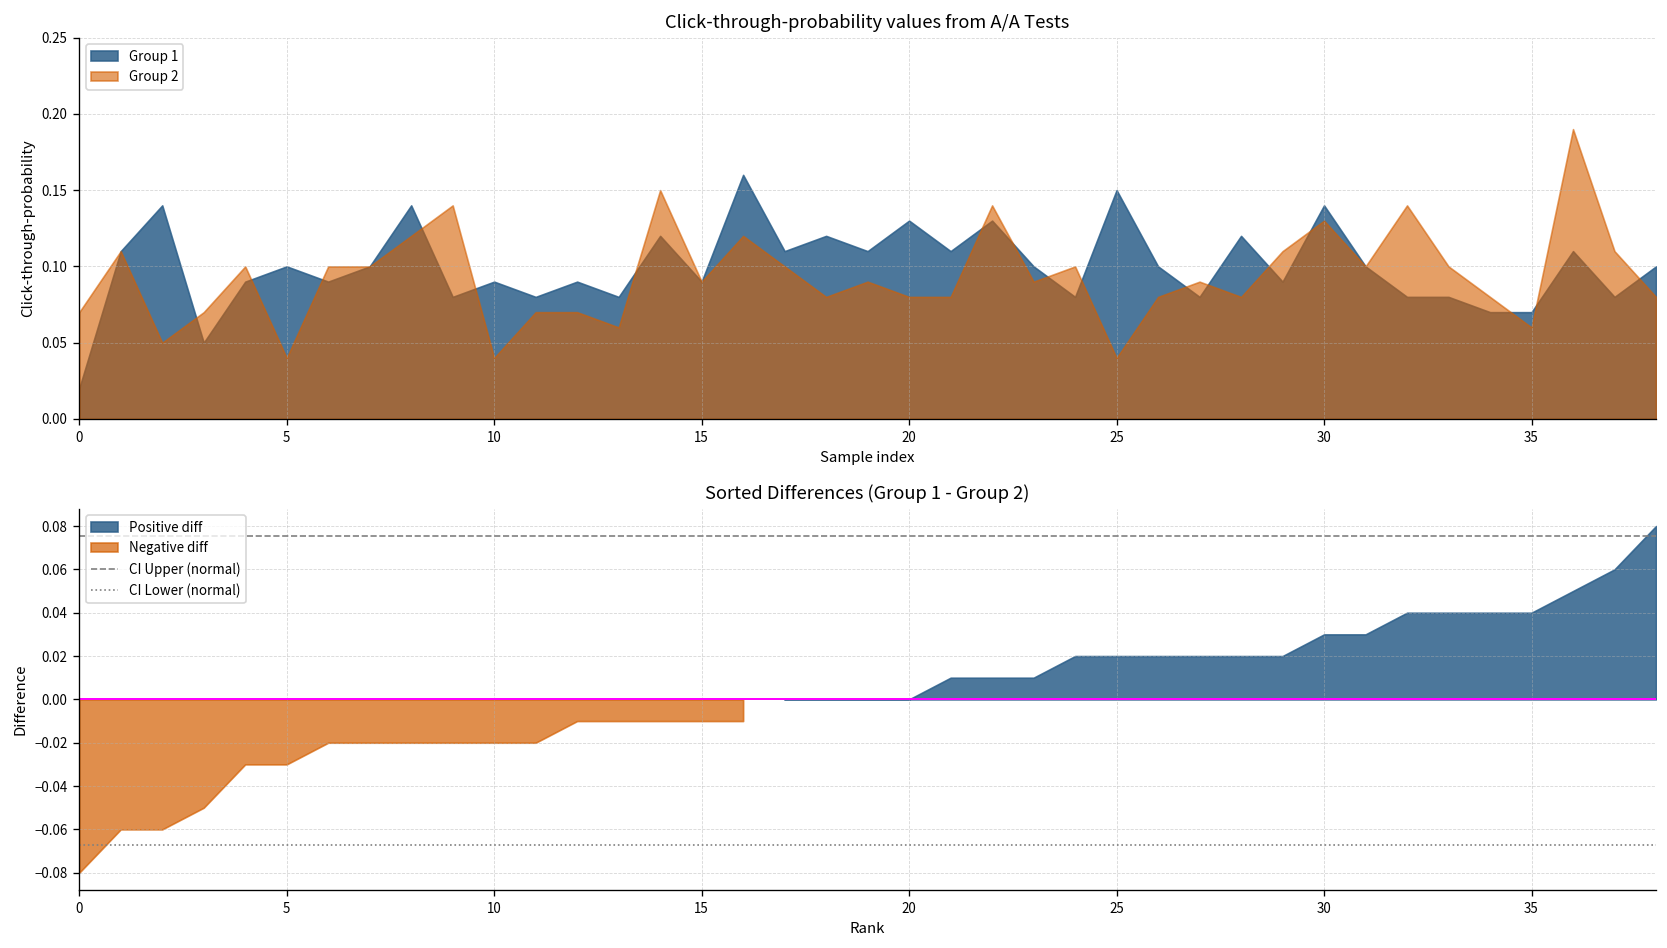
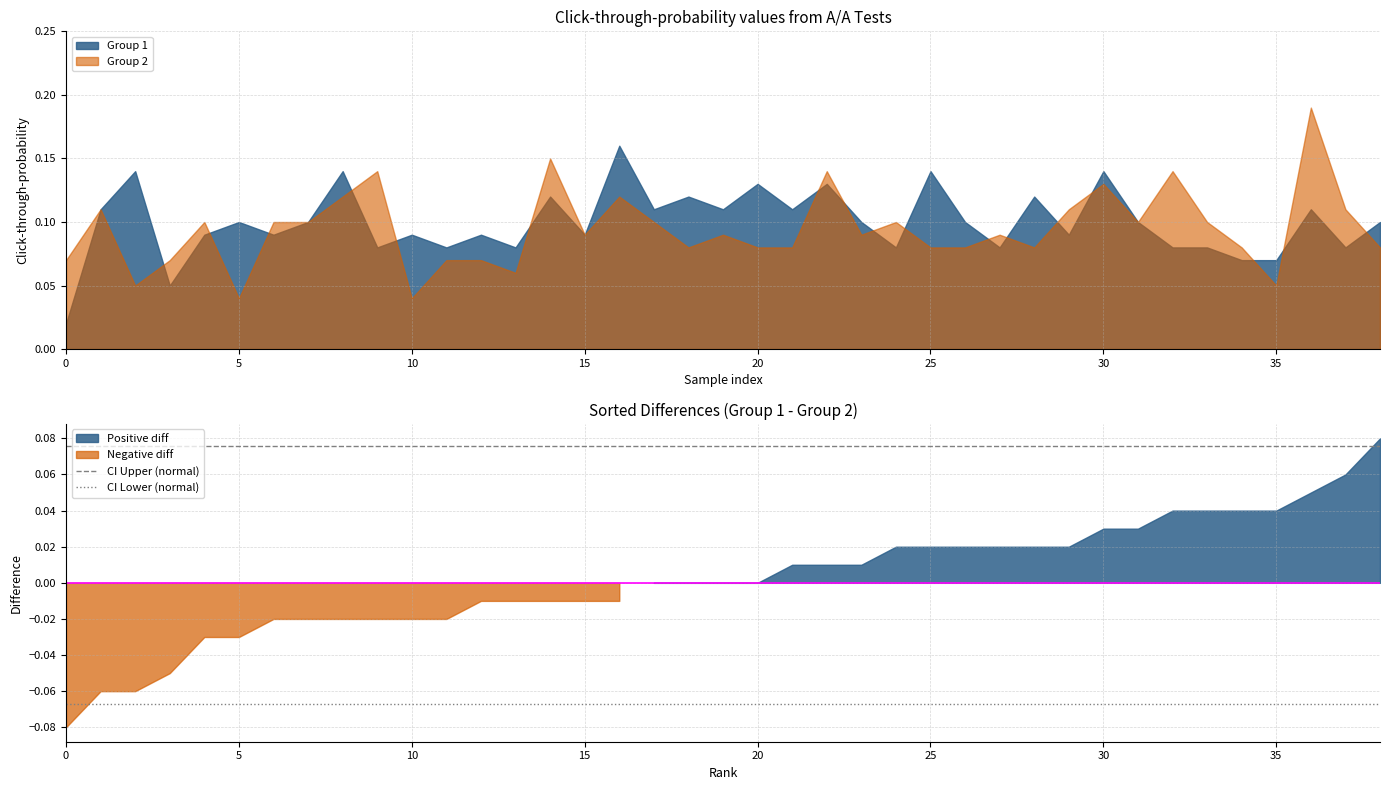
  {
    "Click-through-probability values from A/A Tests": {
      "Group 1": {
        "0": 0.02,
        "5": 0.10,
        "10": 0.09,
        "20": 0.13,
-       "25": 0.15,
+       "25": 0.14,
        "30": 0.14,
        "35": 0.07
      },
      "Group 2": {
        "0": 0.07,
        "5": 0.04,
        "10": 0.04,
        "20": 0.08,
-       "25": 0.04,
+       "25": 0.08,
        "30": 0.13,
-       "35": 0.06
+       "35": 0.05
      }
    },
    "Sorted Differences (Group 1 - Group 2)": {
      "Positive diff": {
        "20": 0.000,
        "25": 0.020,
        "30": 0.030,
        "35": 0.040
      }
    }
  }
